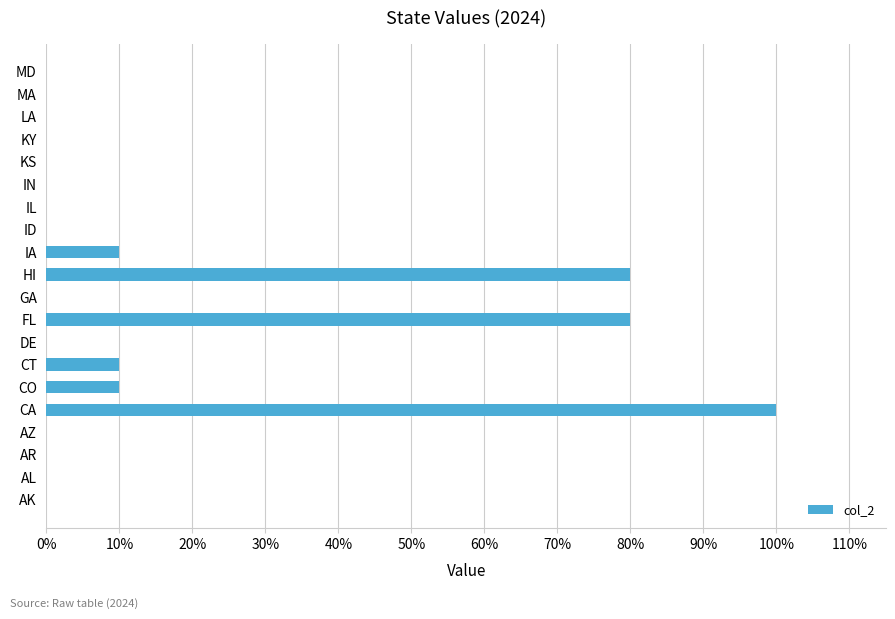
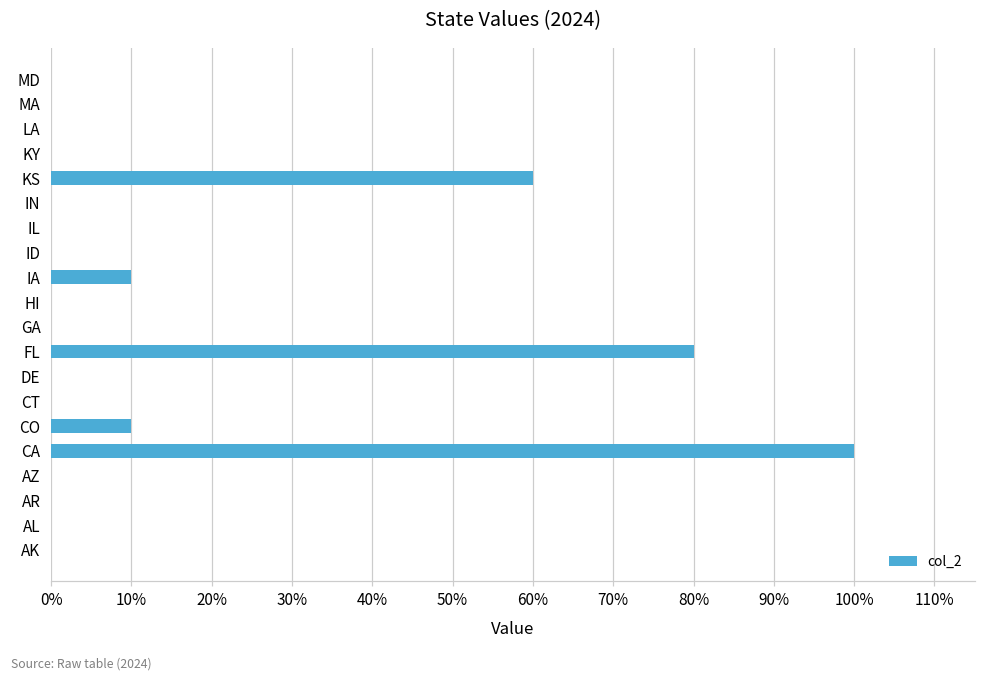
  {
    "MD": "0%",
    "MA": "0%",
    "LA": "0%",
    "KY": "0%",
-   "KS": "0%",
+   "KS": "60%",
    "IN": "0%",
    "IL": "0%",
    "ID": "0%",
    "IA": "10%",
-   "HI": "80%",
+   "HI": "0%",
    "GA": "0%",
    "FL": "80%",
    "DE": "0%",
-   "CT": "10%",
+   "CT": "0%",
    "CO": "10%",
    "CA": "100%",
    "AZ": "0%",
    "AR": "0%",
    "AL": "0%",
    "AK": "0%"
  }
